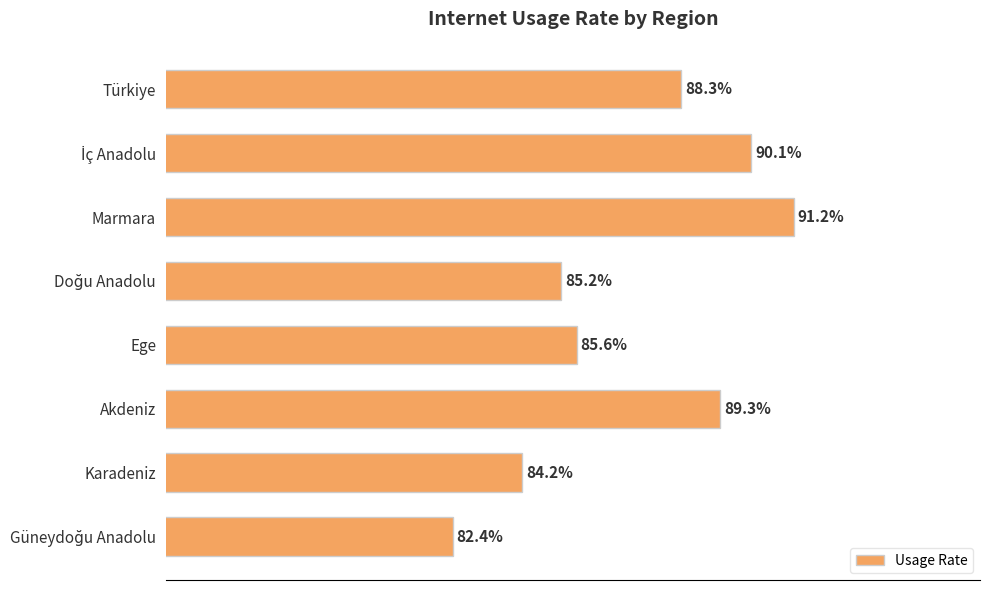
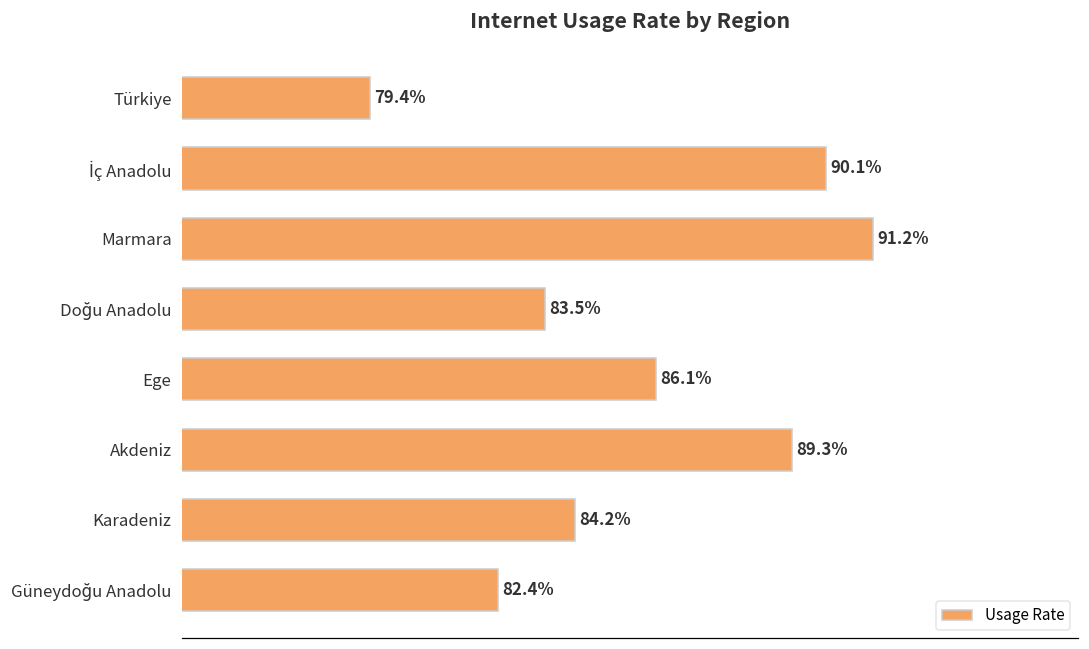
  {
-   "Türkiye": "88.3%",
+   "Türkiye": "79.4%",
    "İç Anadolu": "90.1%",
    "Marmara": "91.2%",
-   "Doğu Anadolu": "85.2%",
-   "Ege": "85.6%",
+   "Doğu Anadolu": "83.5%",
+   "Ege": "86.1%",
    "Akdeniz": "89.3%",
    "Karadeniz": "84.2%",
    "Güneydoğu Anadolu": "82.4%"
  }
